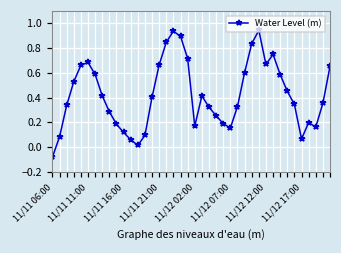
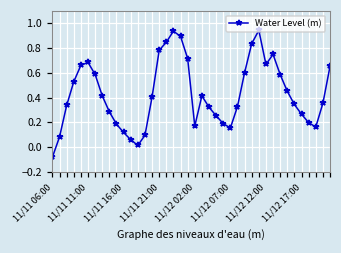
  {
    "11/11 06:00": -0.08,
    "11/11 11:00": 0.68,
    "11/11 16:00": 0.12,
-   "11/11 21:00": 0.66,
+   "11/11 21:00": 0.78,
    "11/12 02:00": 0.17,
    "11/12 07:00": 0.15,
    "11/12 12:00": 0.67,
-   "11/12 17:00": 0.06
+   "11/12 17:00": 0.26
  }
